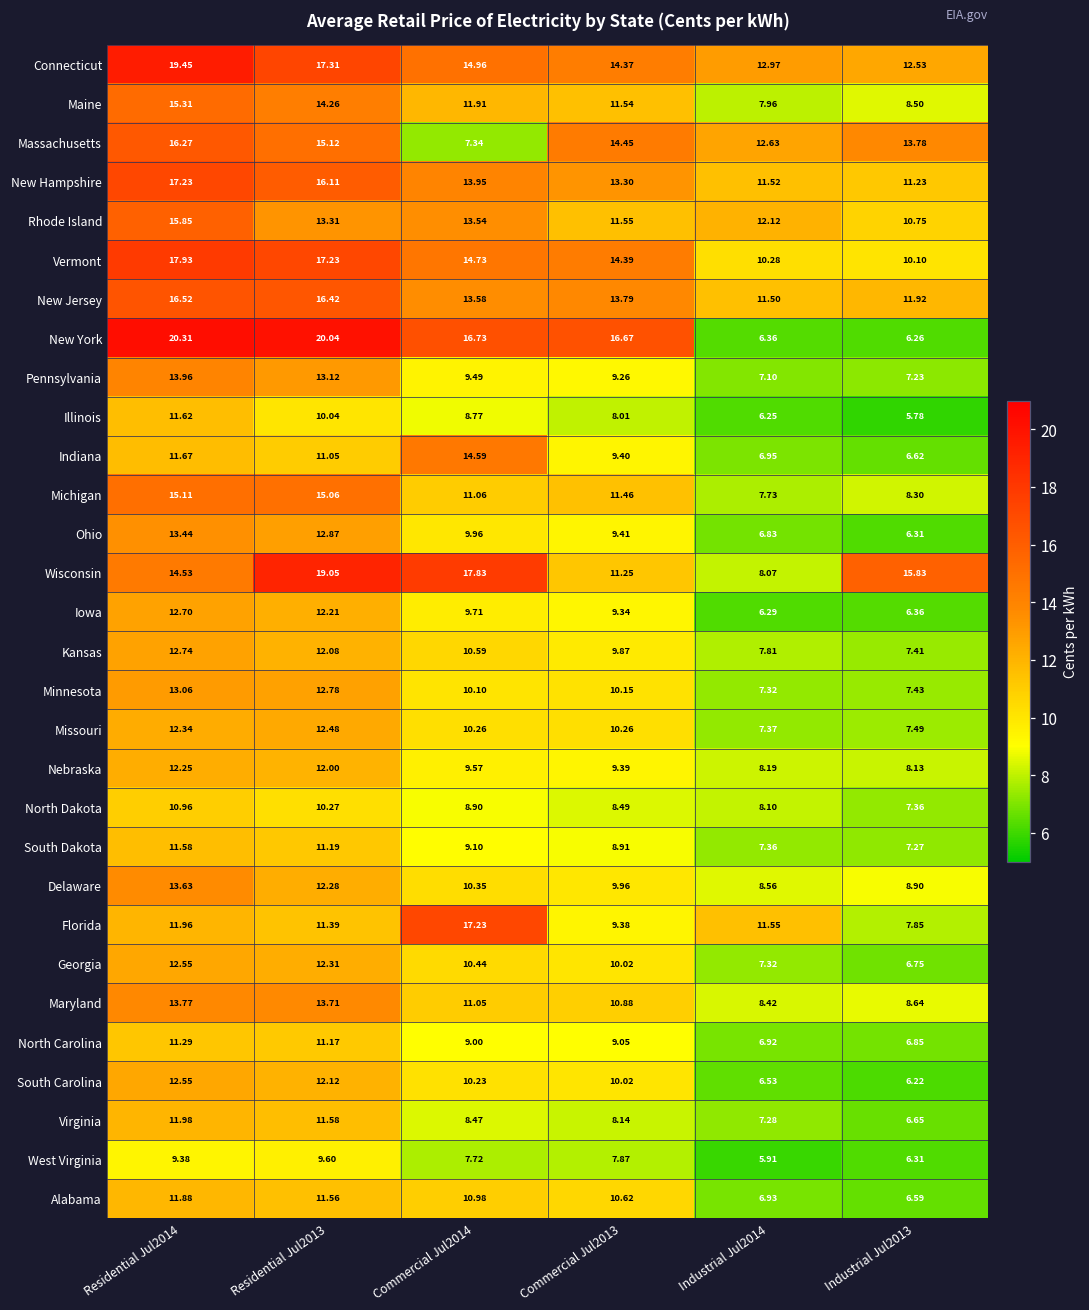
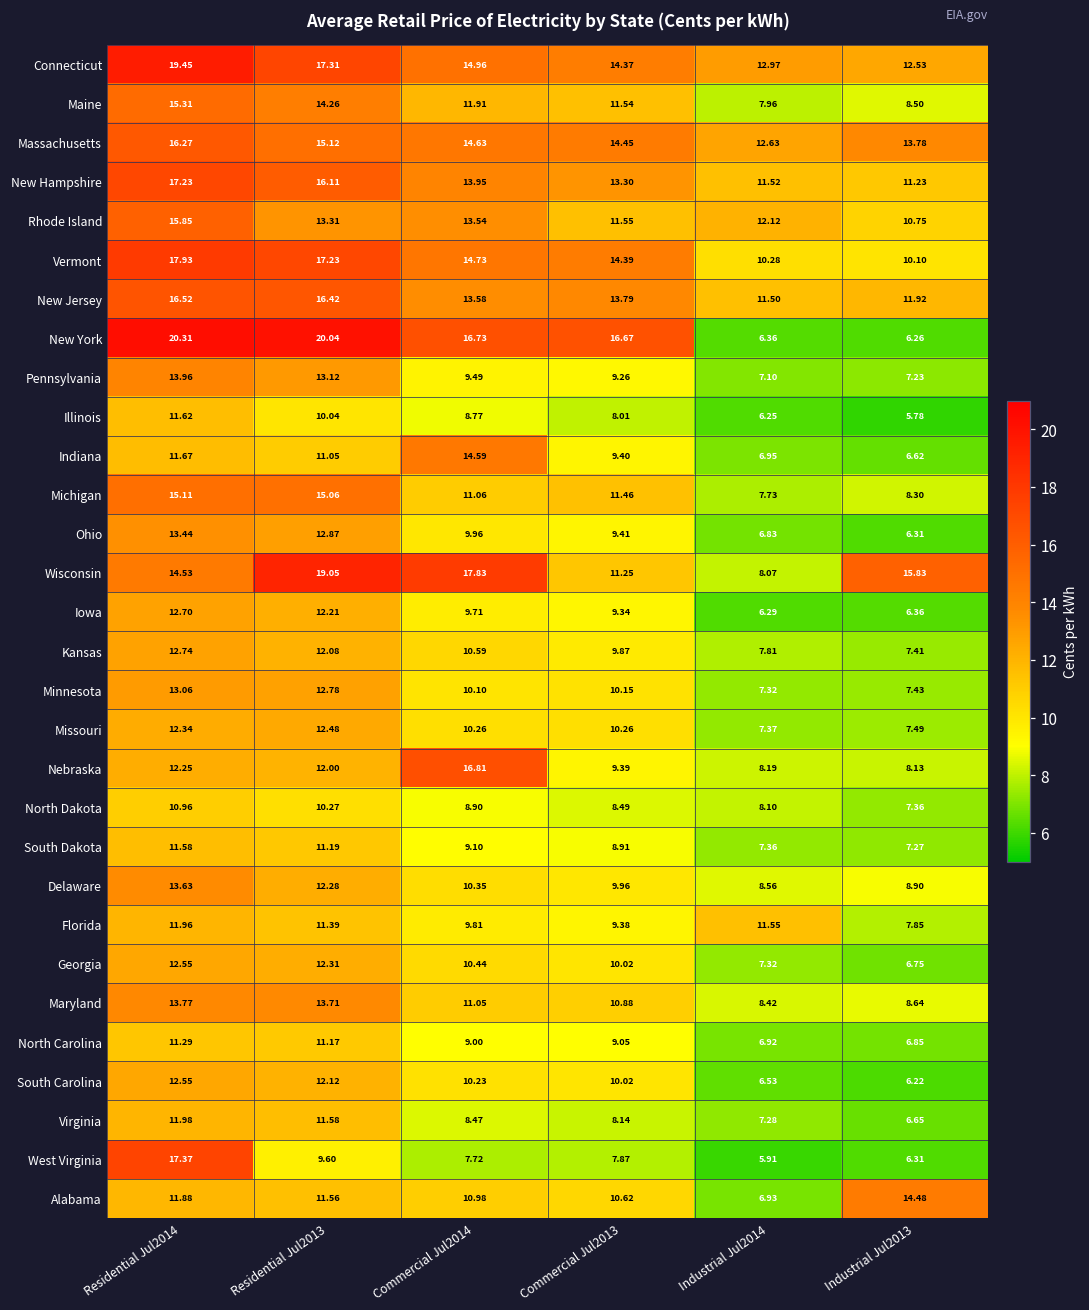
  {
    "Connecticut": {
      "Residential Jul2014": 19.45,
      "Residential Jul2013": 17.31,
      "Commercial Jul2014": 14.96,
      "Commercial Jul2013": 14.37,
      "Industrial Jul2014": 12.97,
      "Industrial Jul2013": 12.53
    },
    "Maine": {
      "Residential Jul2014": 15.31,
      "Residential Jul2013": 14.26,
      "Commercial Jul2014": 11.91,
      "Commercial Jul2013": 11.54,
      "Industrial Jul2014": 7.96,
      "Industrial Jul2013": 8.50
    },
    "Massachusetts": {
      "Residential Jul2014": 16.27,
      "Residential Jul2013": 15.12,
-     "Commercial Jul2014": 7.34,
+     "Commercial Jul2014": 14.63,
      "Commercial Jul2013": 14.45,
      "Industrial Jul2014": 12.63,
      "Industrial Jul2013": 13.78
    },
    "New Hampshire": {
      "Residential Jul2014": 17.23,
      "Residential Jul2013": 16.11,
      "Commercial Jul2014": 13.95,
      "Commercial Jul2013": 13.30,
      "Industrial Jul2014": 11.52,
      "Industrial Jul2013": 11.23
    },
    "Rhode Island": {
      "Residential Jul2014": 15.85,
      "Residential Jul2013": 13.31,
      "Commercial Jul2014": 13.54,
      "Commercial Jul2013": 11.55,
      "Industrial Jul2014": 12.12,
      "Industrial Jul2013": 10.75
    },
    "Vermont": {
      "Residential Jul2014": 17.93,
      "Residential Jul2013": 17.23,
      "Commercial Jul2014": 14.73,
      "Commercial Jul2013": 14.39,
      "Industrial Jul2014": 10.28,
      "Industrial Jul2013": 10.10
    },
    "New Jersey": {
      "Residential Jul2014": 16.52,
      "Residential Jul2013": 16.42,
      "Commercial Jul2014": 13.58,
      "Commercial Jul2013": 13.79,
      "Industrial Jul2014": 11.50,
      "Industrial Jul2013": 11.92
    },
    "New York": {
      "Residential Jul2014": 20.31,
      "Residential Jul2013": 20.04,
      "Commercial Jul2014": 16.73,
      "Commercial Jul2013": 16.67,
      "Industrial Jul2014": 6.36,
      "Industrial Jul2013": 6.26
    },
    "Pennsylvania": {
      "Residential Jul2014": 13.96,
      "Residential Jul2013": 13.12,
      "Commercial Jul2014": 9.49,
      "Commercial Jul2013": 9.26,
      "Industrial Jul2014": 7.10,
      "Industrial Jul2013": 7.23
    },
    "Illinois": {
      "Residential Jul2014": 11.62,
      "Residential Jul2013": 10.04,
      "Commercial Jul2014": 8.77,
      "Commercial Jul2013": 8.01,
      "Industrial Jul2014": 6.25,
      "Industrial Jul2013": 5.78
    },
    "Indiana": {
      "Residential Jul2014": 11.67,
      "Residential Jul2013": 11.05,
      "Commercial Jul2014": 14.59,
      "Commercial Jul2013": 9.40,
      "Industrial Jul2014": 6.95,
      "Industrial Jul2013": 6.62
    },
    "Michigan": {
      "Residential Jul2014": 15.11,
      "Residential Jul2013": 15.06,
      "Commercial Jul2014": 11.06,
      "Commercial Jul2013": 11.46,
      "Industrial Jul2014": 7.73,
      "Industrial Jul2013": 8.30
    },
    "Ohio": {
      "Residential Jul2014": 13.44,
      "Residential Jul2013": 12.87,
      "Commercial Jul2014": 9.96,
      "Commercial Jul2013": 9.41,
      "Industrial Jul2014": 6.83,
      "Industrial Jul2013": 6.31
    },
    "Wisconsin": {
      "Residential Jul2014": 14.53,
      "Residential Jul2013": 19.05,
      "Commercial Jul2014": 17.83,
      "Commercial Jul2013": 11.25,
      "Industrial Jul2014": 8.07,
      "Industrial Jul2013": 15.83
    },
    "Iowa": {
      "Residential Jul2014": 12.70,
      "Residential Jul2013": 12.21,
      "Commercial Jul2014": 9.71,
      "Commercial Jul2013": 9.34,
      "Industrial Jul2014": 6.29,
      "Industrial Jul2013": 6.36
    },
    "Kansas": {
      "Residential Jul2014": 12.74,
      "Residential Jul2013": 12.08,
      "Commercial Jul2014": 10.59,
      "Commercial Jul2013": 9.87,
      "Industrial Jul2014": 7.81,
      "Industrial Jul2013": 7.41
    },
    "Minnesota": {
      "Residential Jul2014": 13.06,
      "Residential Jul2013": 12.78,
      "Commercial Jul2014": 10.10,
      "Commercial Jul2013": 10.15,
      "Industrial Jul2014": 7.32,
      "Industrial Jul2013": 7.43
    },
    "Missouri": {
      "Residential Jul2014": 12.34,
      "Residential Jul2013": 12.48,
      "Commercial Jul2014": 10.26,
      "Commercial Jul2013": 10.26,
      "Industrial Jul2014": 7.37,
      "Industrial Jul2013": 7.49
    },
    "Nebraska": {
      "Residential Jul2014": 12.25,
      "Residential Jul2013": 12.00,
-     "Commercial Jul2014": 9.57,
+     "Commercial Jul2014": 16.81,
      "Commercial Jul2013": 9.39,
      "Industrial Jul2014": 8.19,
      "Industrial Jul2013": 8.13
    },
    "North Dakota": {
      "Residential Jul2014": 10.96,
      "Residential Jul2013": 10.27,
      "Commercial Jul2014": 8.90,
      "Commercial Jul2013": 8.49,
      "Industrial Jul2014": 8.10,
      "Industrial Jul2013": 7.36
    },
    "South Dakota": {
      "Residential Jul2014": 11.58,
      "Residential Jul2013": 11.19,
      "Commercial Jul2014": 9.10,
      "Commercial Jul2013": 8.91,
      "Industrial Jul2014": 7.36,
      "Industrial Jul2013": 7.27
    },
    "Delaware": {
      "Residential Jul2014": 13.63,
      "Residential Jul2013": 12.28,
      "Commercial Jul2014": 10.35,
      "Commercial Jul2013": 9.96,
      "Industrial Jul2014": 8.56,
      "Industrial Jul2013": 8.90
    },
    "Florida": {
      "Residential Jul2014": 11.96,
      "Residential Jul2013": 11.39,
-     "Commercial Jul2014": 17.23,
+     "Commercial Jul2014": 9.81,
      "Commercial Jul2013": 9.38,
      "Industrial Jul2014": 11.55,
      "Industrial Jul2013": 7.85
    },
    "Georgia": {
      "Residential Jul2014": 12.55,
      "Residential Jul2013": 12.31,
      "Commercial Jul2014": 10.44,
      "Commercial Jul2013": 10.02,
      "Industrial Jul2014": 7.32,
      "Industrial Jul2013": 6.75
    },
    "Maryland": {
      "Residential Jul2014": 13.77,
      "Residential Jul2013": 13.71,
      "Commercial Jul2014": 11.05,
      "Commercial Jul2013": 10.88,
      "Industrial Jul2014": 8.42,
      "Industrial Jul2013": 8.64
    },
    "North Carolina": {
      "Residential Jul2014": 11.29,
      "Residential Jul2013": 11.17,
      "Commercial Jul2014": 9.00,
      "Commercial Jul2013": 9.05,
      "Industrial Jul2014": 6.92,
      "Industrial Jul2013": 6.85
    },
    "South Carolina": {
      "Residential Jul2014": 12.55,
      "Residential Jul2013": 12.12,
      "Commercial Jul2014": 10.23,
      "Commercial Jul2013": 10.02,
      "Industrial Jul2014": 6.53,
      "Industrial Jul2013": 6.22
    },
    "Virginia": {
      "Residential Jul2014": 11.98,
      "Residential Jul2013": 11.58,
      "Commercial Jul2014": 8.47,
      "Commercial Jul2013": 8.14,
      "Industrial Jul2014": 7.28,
      "Industrial Jul2013": 6.65
    },
    "West Virginia": {
-     "Residential Jul2014": 9.38,
+     "Residential Jul2014": 17.37,
      "Residential Jul2013": 9.60,
      "Commercial Jul2014": 7.72,
      "Commercial Jul2013": 7.87,
      "Industrial Jul2014": 5.91,
      "Industrial Jul2013": 6.31
    },
    "Alabama": {
      "Residential Jul2014": 11.88,
      "Residential Jul2013": 11.56,
      "Commercial Jul2014": 10.98,
      "Commercial Jul2013": 10.62,
      "Industrial Jul2014": 6.93,
-     "Industrial Jul2013": 6.59
+     "Industrial Jul2013": 14.48
    }
  }
